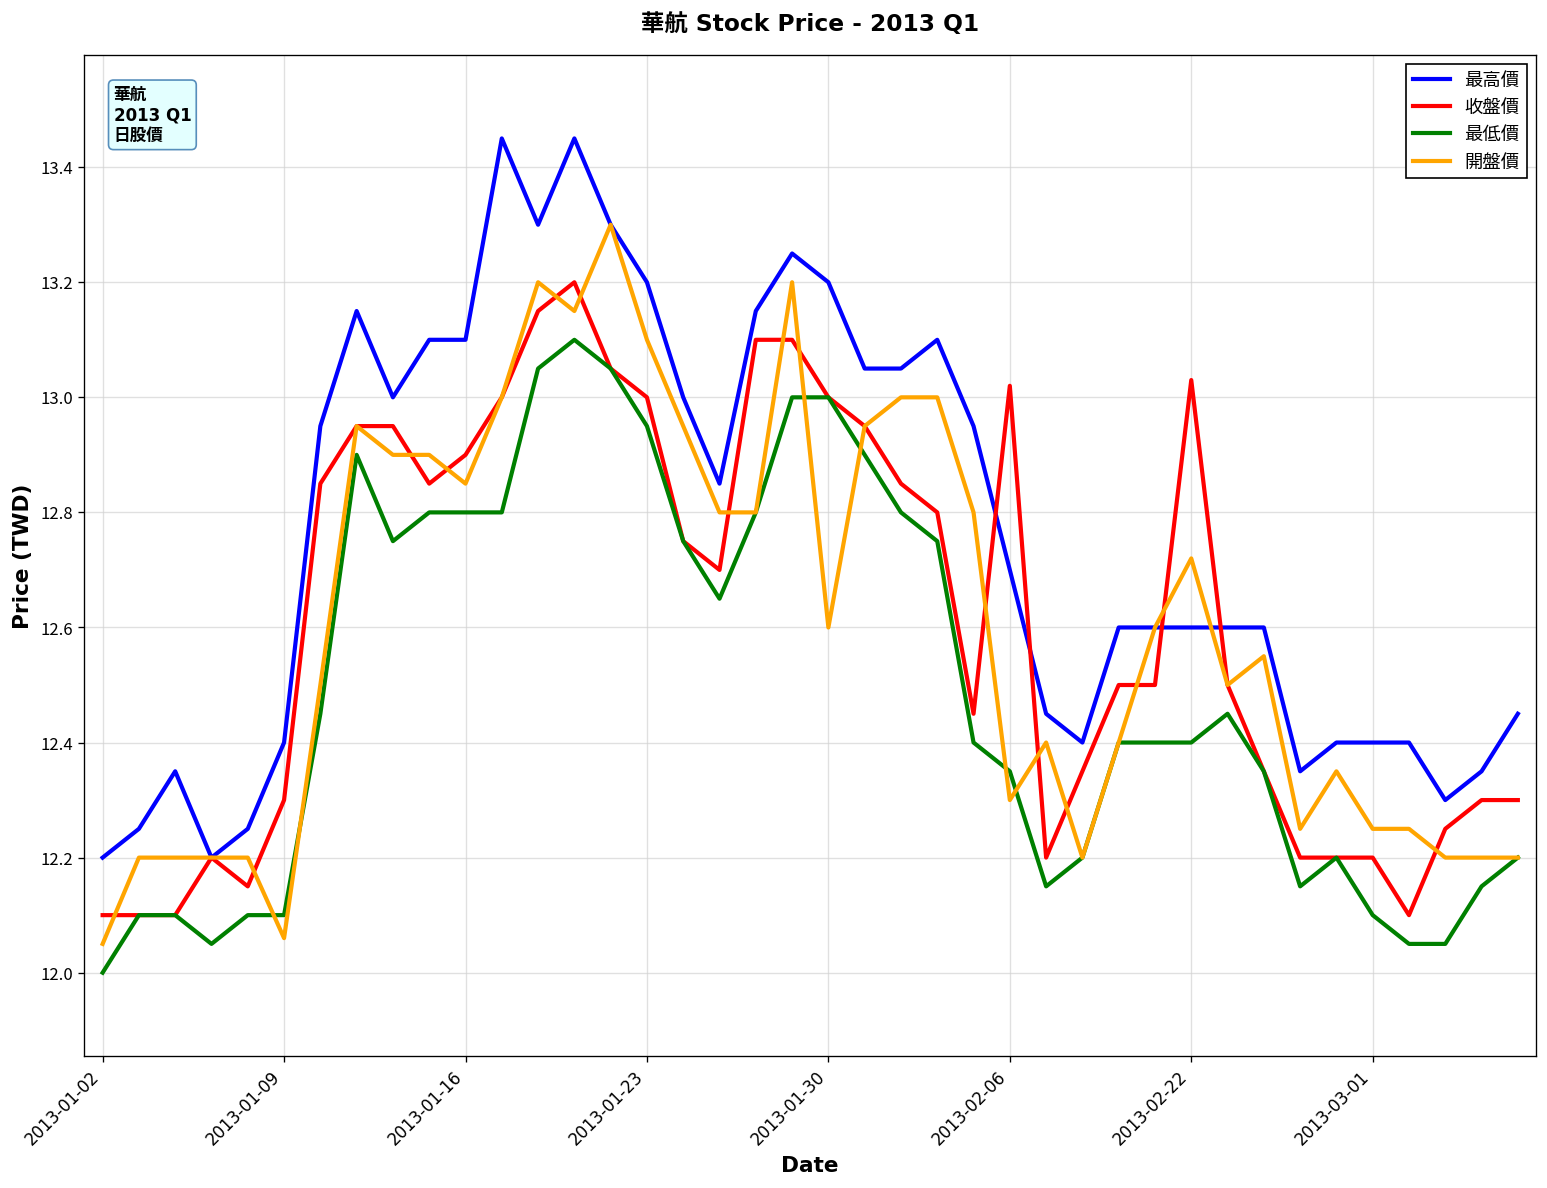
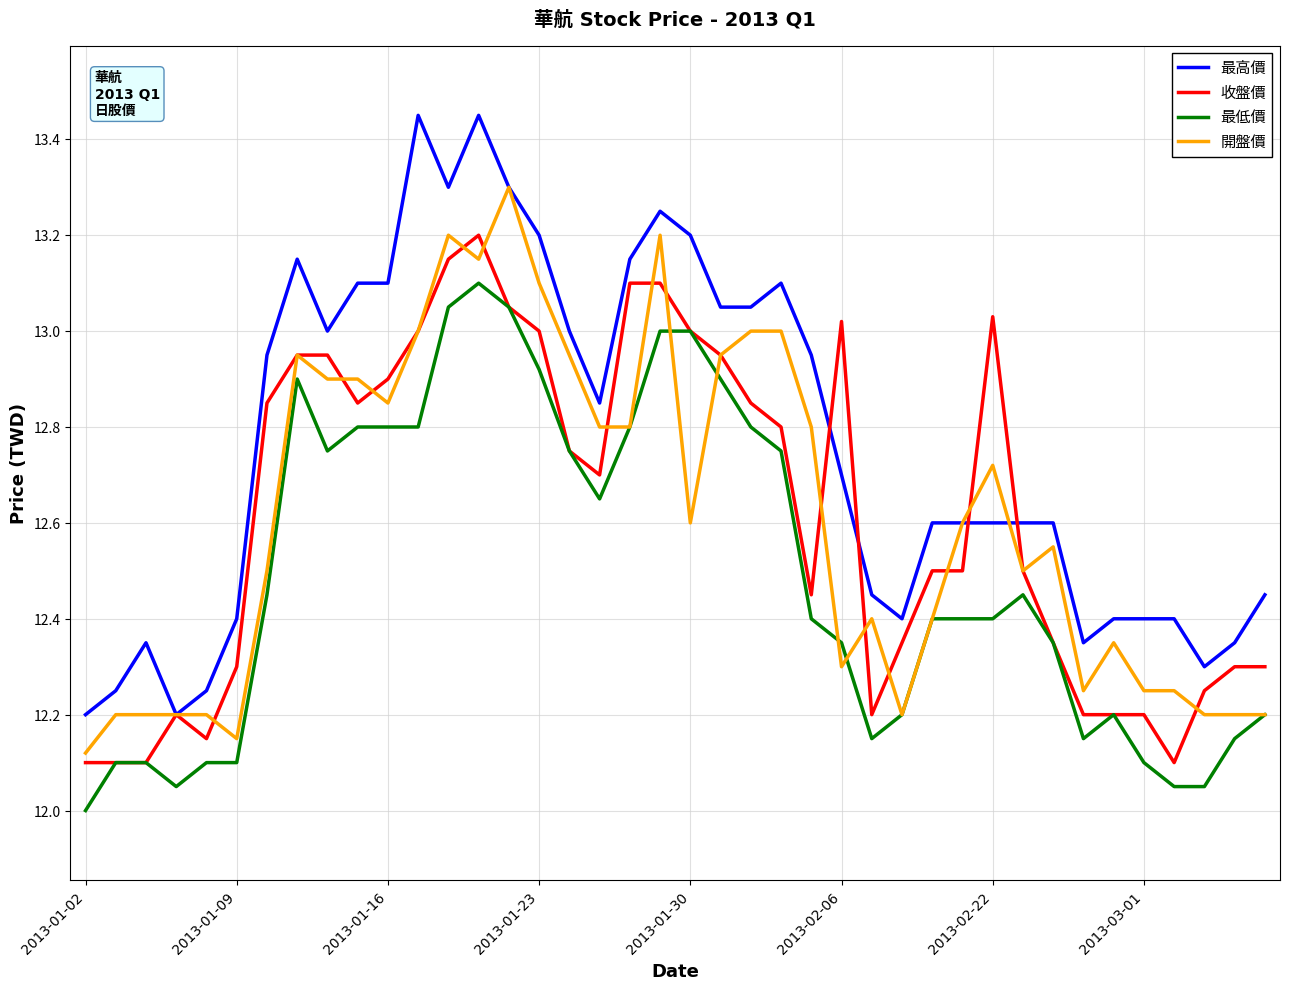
  {
    "最高價": {
      "2013-01-02": 12.20,
      "2013-01-09": 12.40,
      "2013-01-16": 13.10,
      "2013-01-23": 13.20,
      "2013-01-30": 13.20,
      "2013-02-06": 12.70,
      "2013-02-22": 12.60,
      "2013-03-01": 12.40
    },
    "收盤價": {
      "2013-01-02": 12.10,
      "2013-01-09": 12.30,
      "2013-01-16": 12.90,
      "2013-01-23": 13.00,
      "2013-02-06": 13.02,
      "2013-02-22": 13.03,
      "2013-03-01": 12.20
    },
    "最低價": {
      "2013-01-02": 12.00,
      "2013-01-09": 12.10,
      "2013-01-16": 12.80,
-     "2013-01-23": 12.95,
+     "2013-01-23": 12.92,
      "2013-02-06": 12.35,
      "2013-02-22": 12.40,
      "2013-03-01": 12.10
    },
    "開盤價": {
-     "2013-01-02": 12.05,
-     "2013-01-09": 12.06,
+     "2013-01-02": 12.12,
+     "2013-01-09": 12.15,
      "2013-01-16": 12.85,
      "2013-01-23": 13.10,
      "2013-01-30": 12.60,
      "2013-02-06": 12.30,
      "2013-02-22": 12.72,
      "2013-03-01": 12.25
    }
  }
